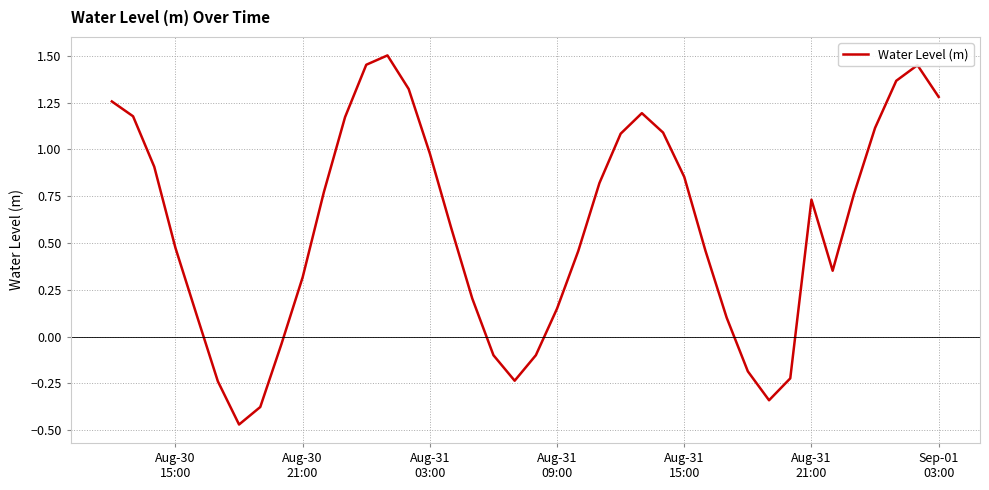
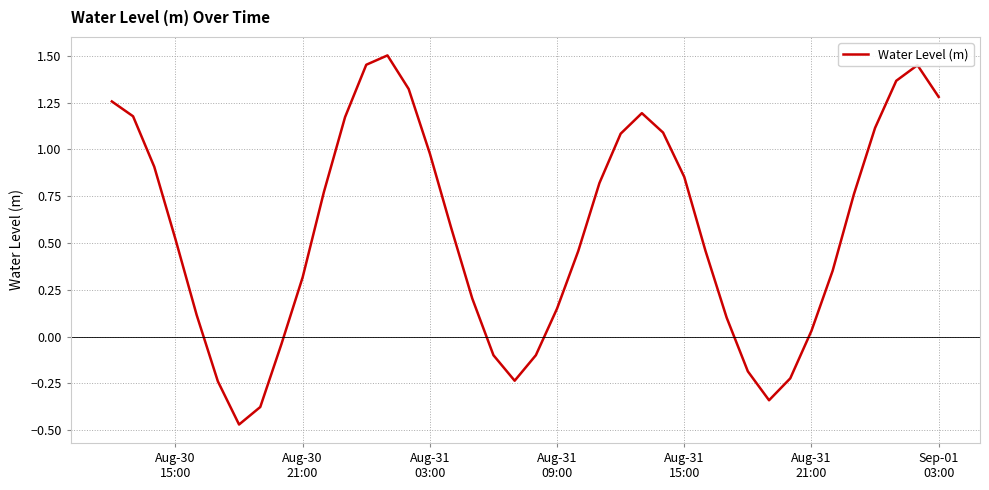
  {
-   "Aug-30 15:00": 0.47,
+   "Aug-30 15:00": 0.52,
    "Aug-30 21:00": 0.32,
    "Aug-31 03:00": 0.98,
    "Aug-31 09:00": 0.15,
    "Aug-31 15:00": 0.85,
-   "Aug-31 21:00": 0.73,
+   "Aug-31 21:00": 0.03,
    "Sep-01 03:00": 1.28
  }
